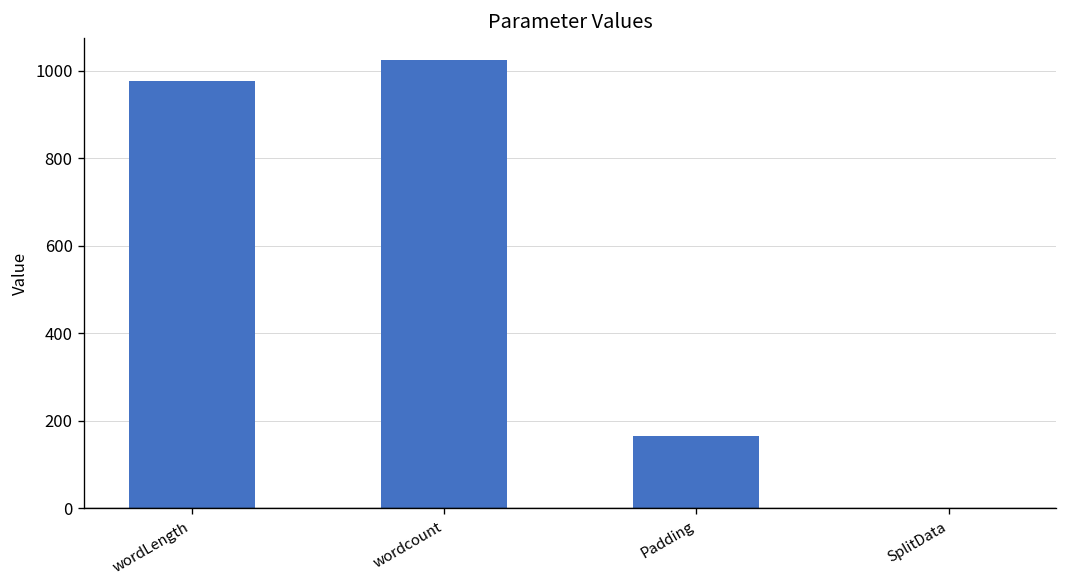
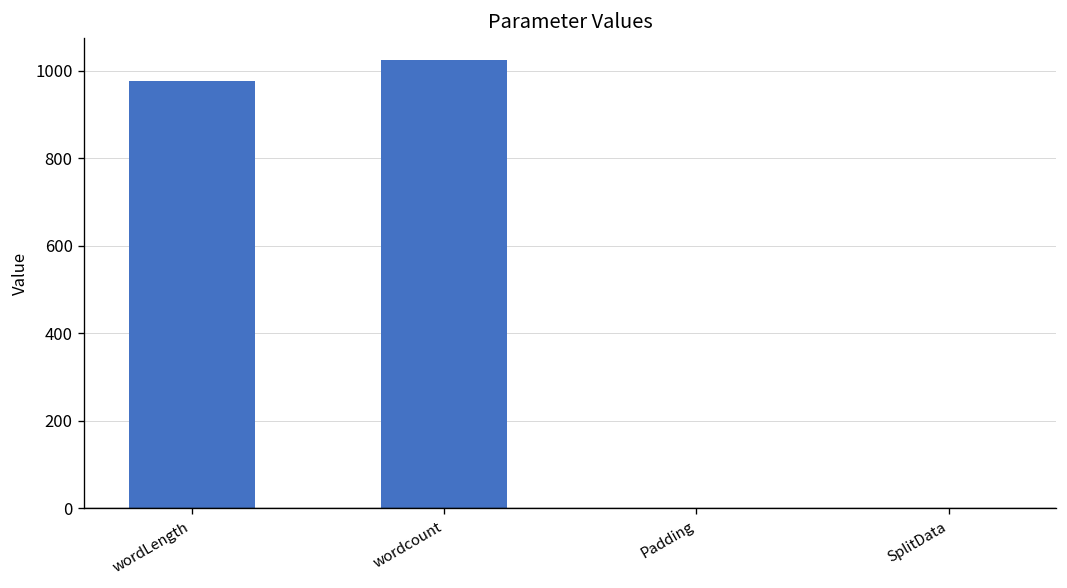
  {
    "wordLength": 980,
    "wordcount": 1020,
-   "Padding": 170,
+   "Padding": 0,
    "SplitData": 0
  }
